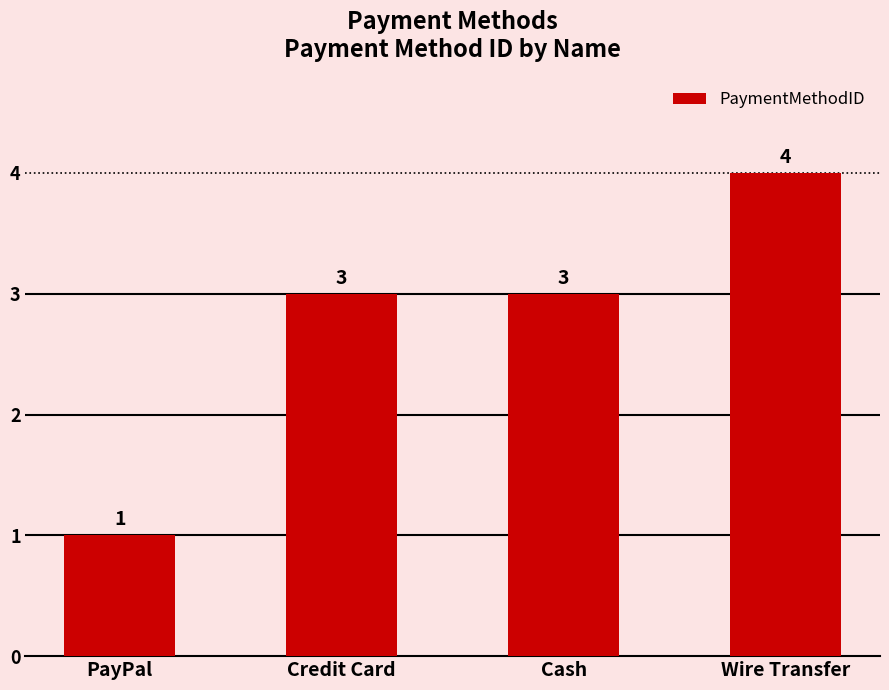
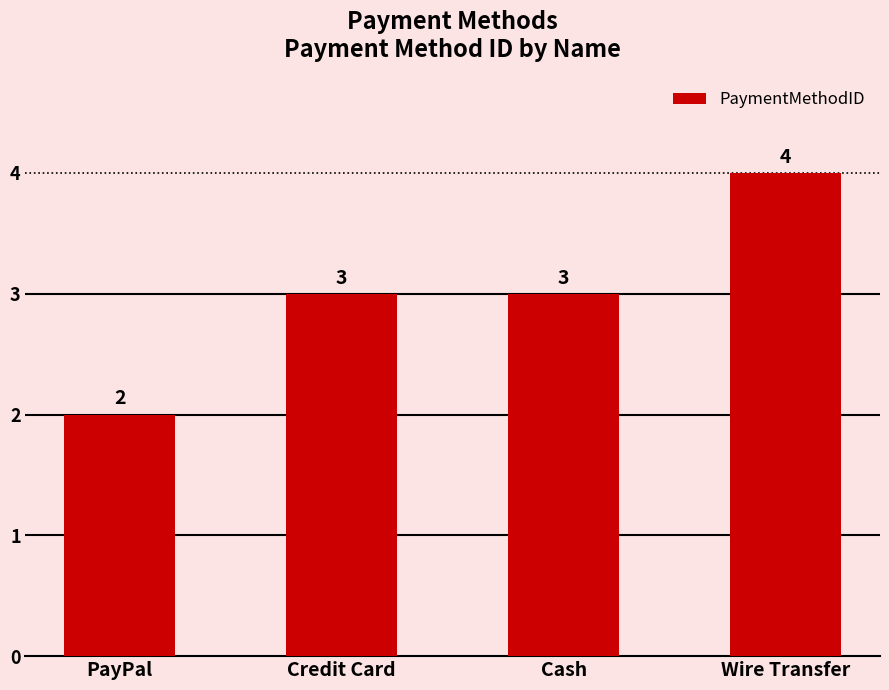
  {
-   "PayPal": 1,
+   "PayPal": 2,
    "Credit Card": 3,
    "Cash": 3,
    "Wire Transfer": 4
  }
